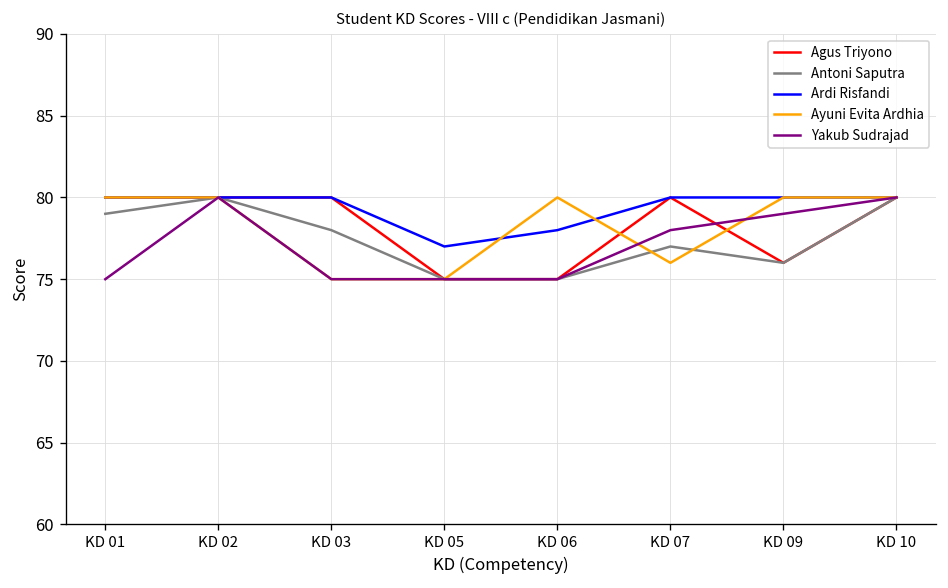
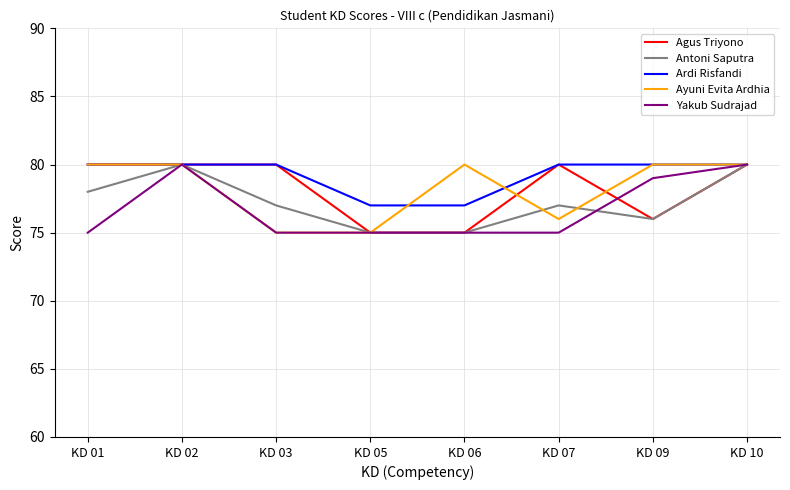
  {
    "Antoni Saputra": {
-     "KD 01": 79,
-     "KD 03": 78,
+     "KD 01": 78,
+     "KD 03": 77,
      "KD 07": 77
    },
    "Ardi Risfandi": {
      "KD 05": 77,
-     "KD 06": 78
+     "KD 06": 77
    },
    "Ayuni Evita Ardhia": {
      "KD 06": 80,
      "KD 07": 76
    },
    "Yakub Sudrajad": {
      "KD 01": 75,
-     "KD 07": 78,
+     "KD 07": 75,
      "KD 09": 79
    }
  }
